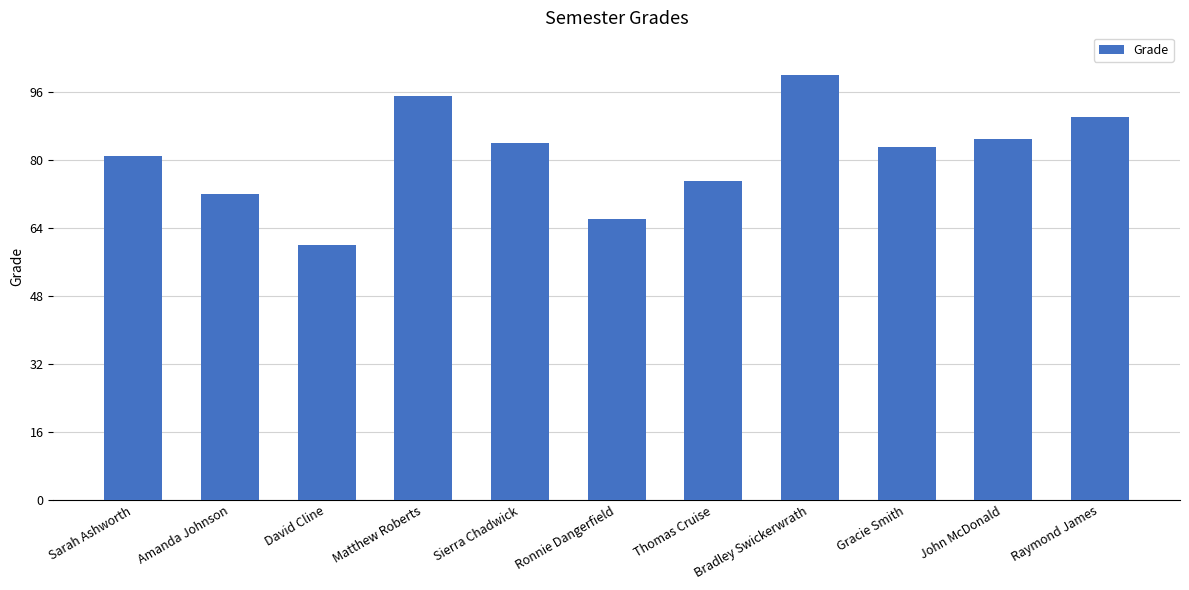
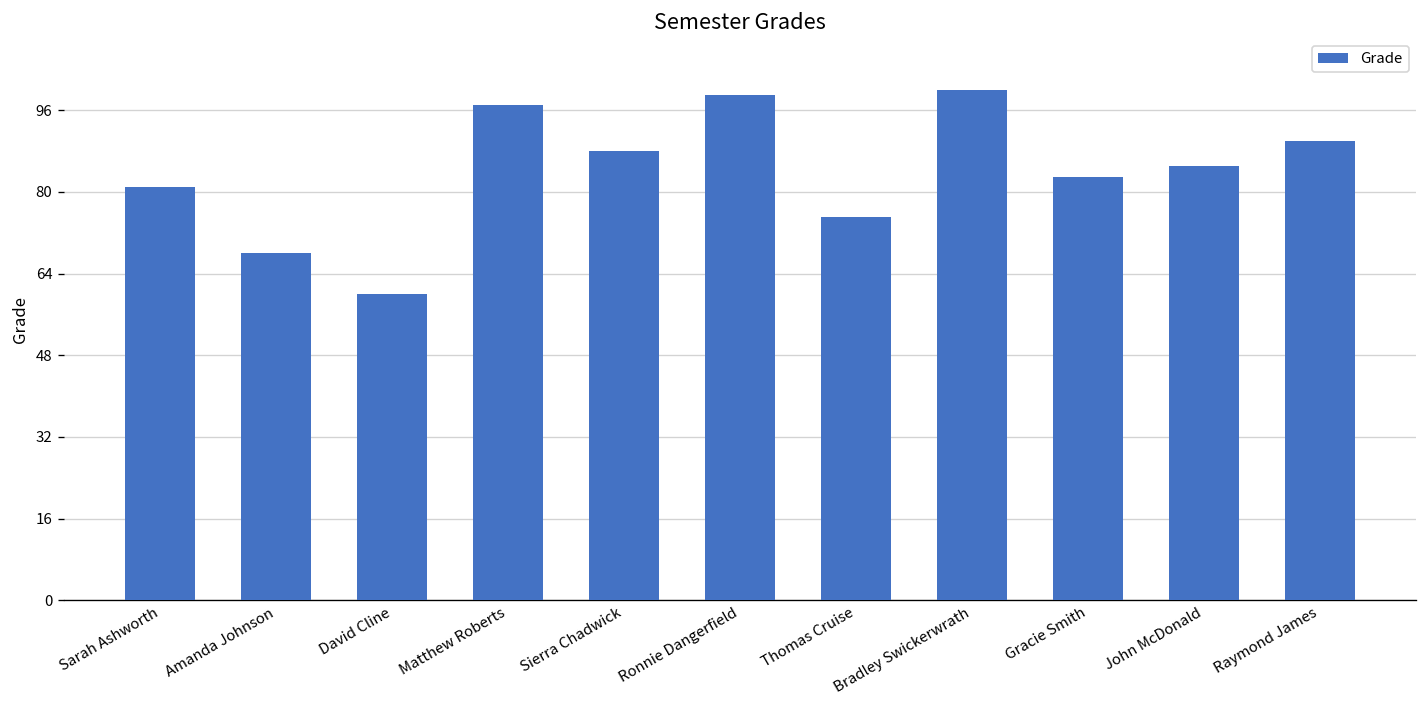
  {
    "Sarah Ashworth": 81,
-   "Amanda Johnson": 72,
+   "Amanda Johnson": 68,
    "David Cline": 60,
-   "Matthew Roberts": 95,
-   "Sierra Chadwick": 84,
-   "Ronnie Dangerfield": 66,
+   "Matthew Roberts": 97,
+   "Sierra Chadwick": 88,
+   "Ronnie Dangerfield": 99,
    "Thomas Cruise": 75,
    "Bradley Swickerwrath": 100,
    "Gracie Smith": 83,
    "John McDonald": 85,
    "Raymond James": 90
  }
